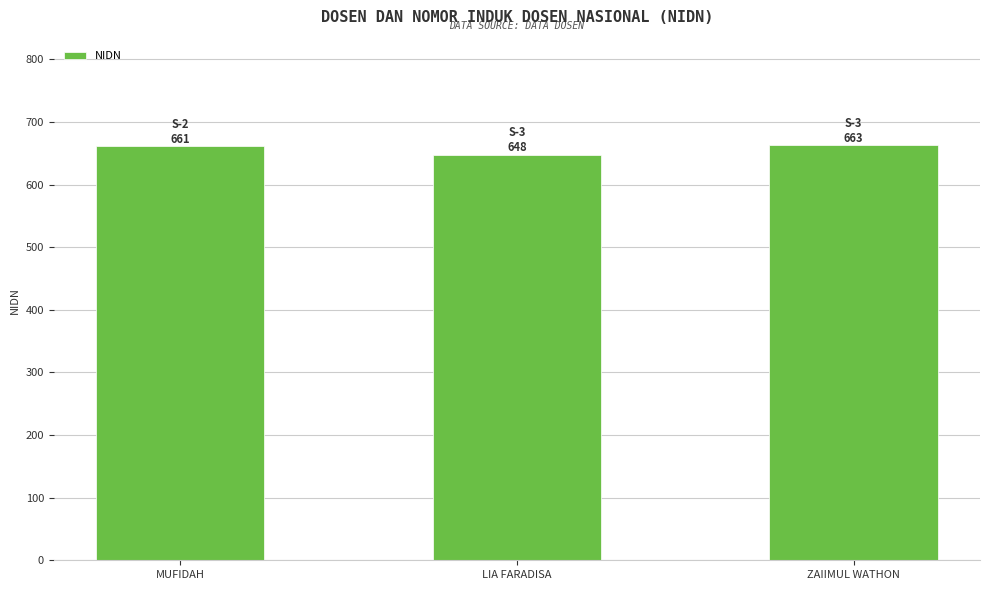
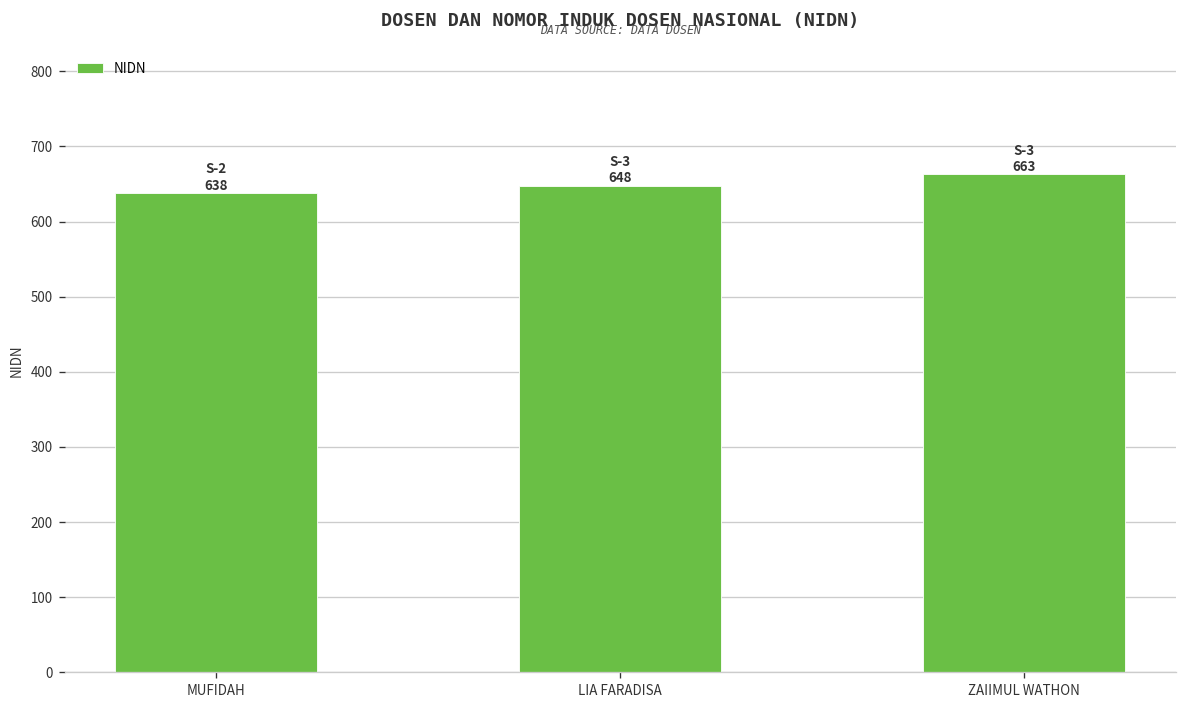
  {
-   "MUFIDAH": 661,
+   "MUFIDAH": 638,
    "LIA FARADISA": 648,
    "ZAIIMUL WATHON": 663
  }
